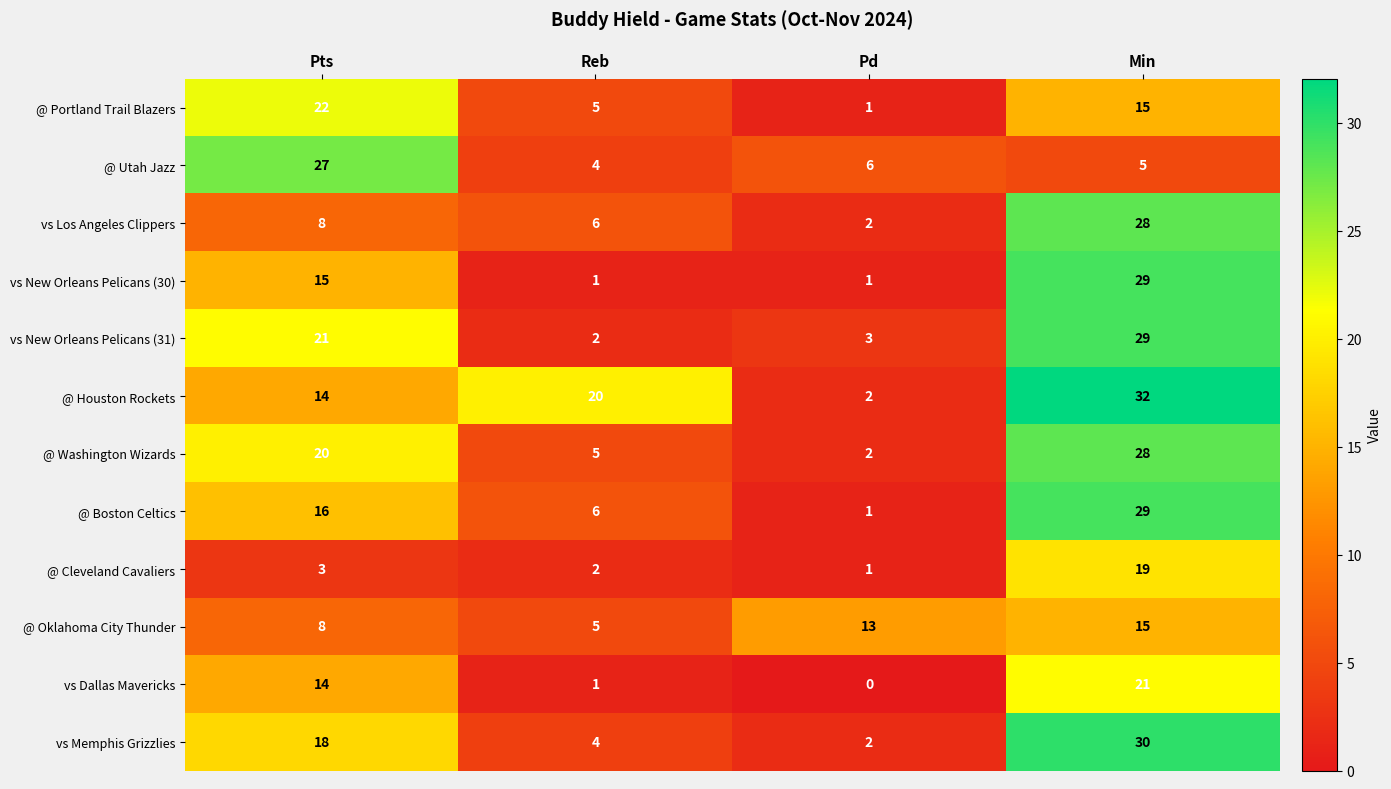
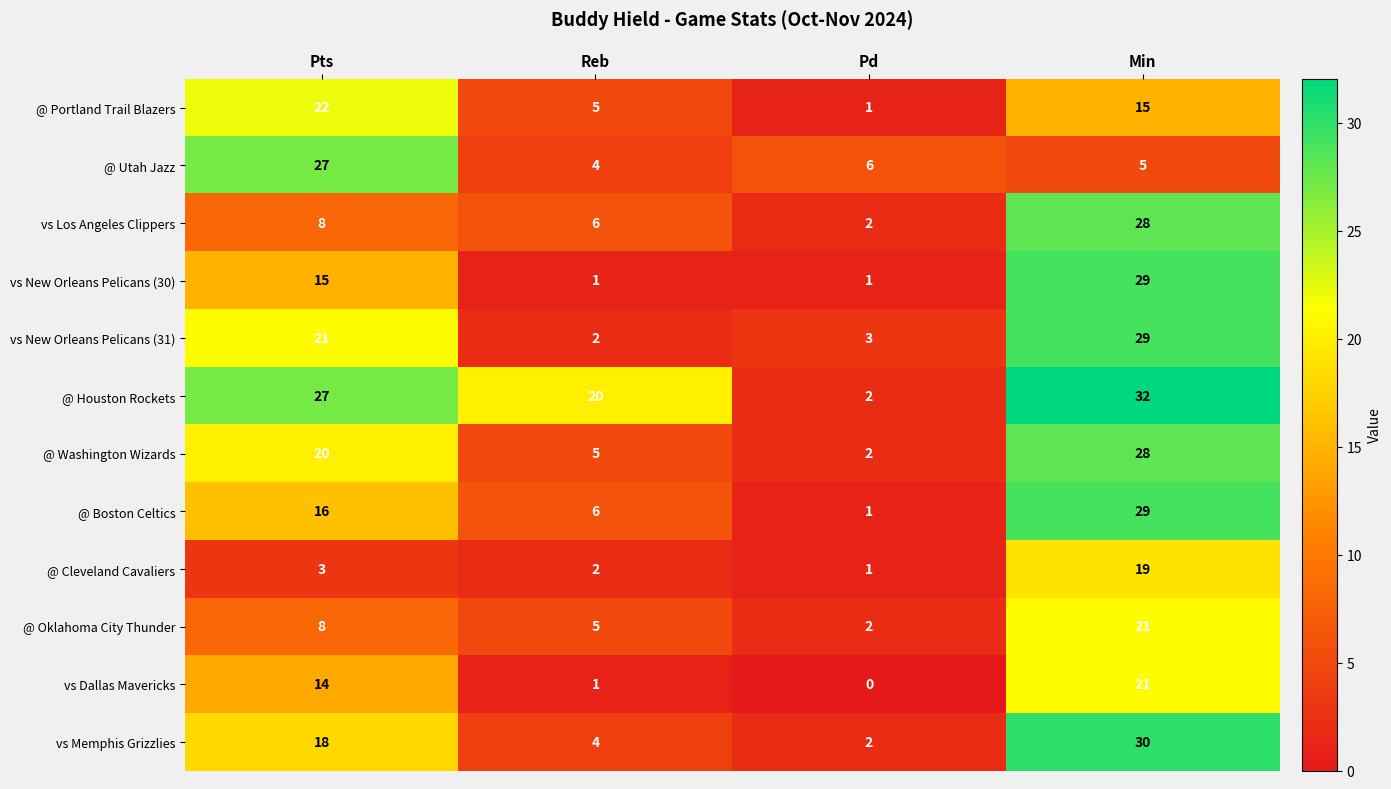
  {
    "@ Portland Trail Blazers": {
      "Pts": 22,
      "Reb": 5,
      "Pd": 1,
      "Min": 15
    },
    "@ Utah Jazz": {
      "Pts": 27,
      "Reb": 4,
      "Pd": 6,
      "Min": 5
    },
    "vs Los Angeles Clippers": {
      "Pts": 8,
      "Reb": 6,
      "Pd": 2,
      "Min": 28
    },
    "vs New Orleans Pelicans (30)": {
      "Pts": 15,
      "Reb": 1,
      "Pd": 1,
      "Min": 29
    },
    "vs New Orleans Pelicans (31)": {
      "Pts": 21,
      "Reb": 2,
      "Pd": 3,
      "Min": 29
    },
    "@ Houston Rockets": {
-     "Pts": 14,
+     "Pts": 27,
      "Reb": 20,
      "Pd": 2,
      "Min": 32
    },
    "@ Washington Wizards": {
      "Pts": 20,
      "Reb": 5,
      "Pd": 2,
      "Min": 28
    },
    "@ Boston Celtics": {
      "Pts": 16,
      "Reb": 6,
      "Pd": 1,
      "Min": 29
    },
    "@ Cleveland Cavaliers": {
      "Pts": 3,
      "Reb": 2,
      "Pd": 1,
      "Min": 19
    },
    "@ Oklahoma City Thunder": {
      "Pts": 8,
      "Reb": 5,
-     "Pd": 13,
-     "Min": 15
+     "Pd": 2,
+     "Min": 21
    },
    "vs Dallas Mavericks": {
      "Pts": 14,
      "Reb": 1,
      "Pd": 0,
      "Min": 21
    },
    "vs Memphis Grizzlies": {
      "Pts": 18,
      "Reb": 4,
      "Pd": 2,
      "Min": 30
    }
  }
